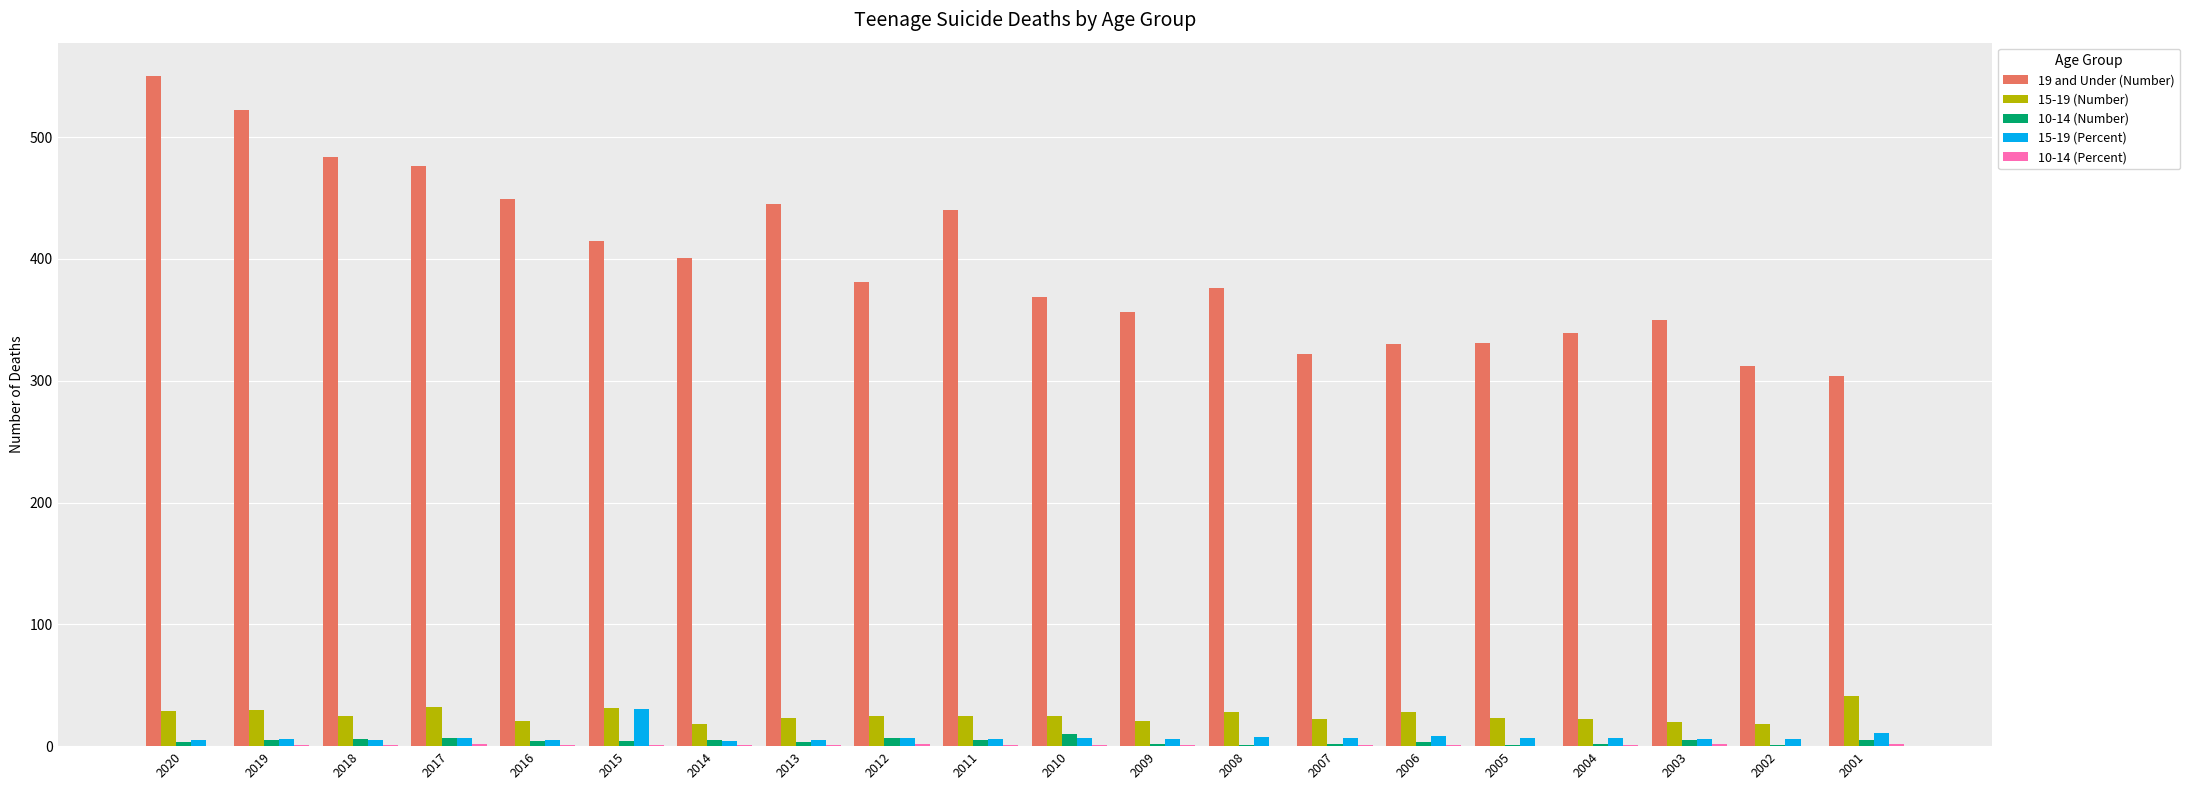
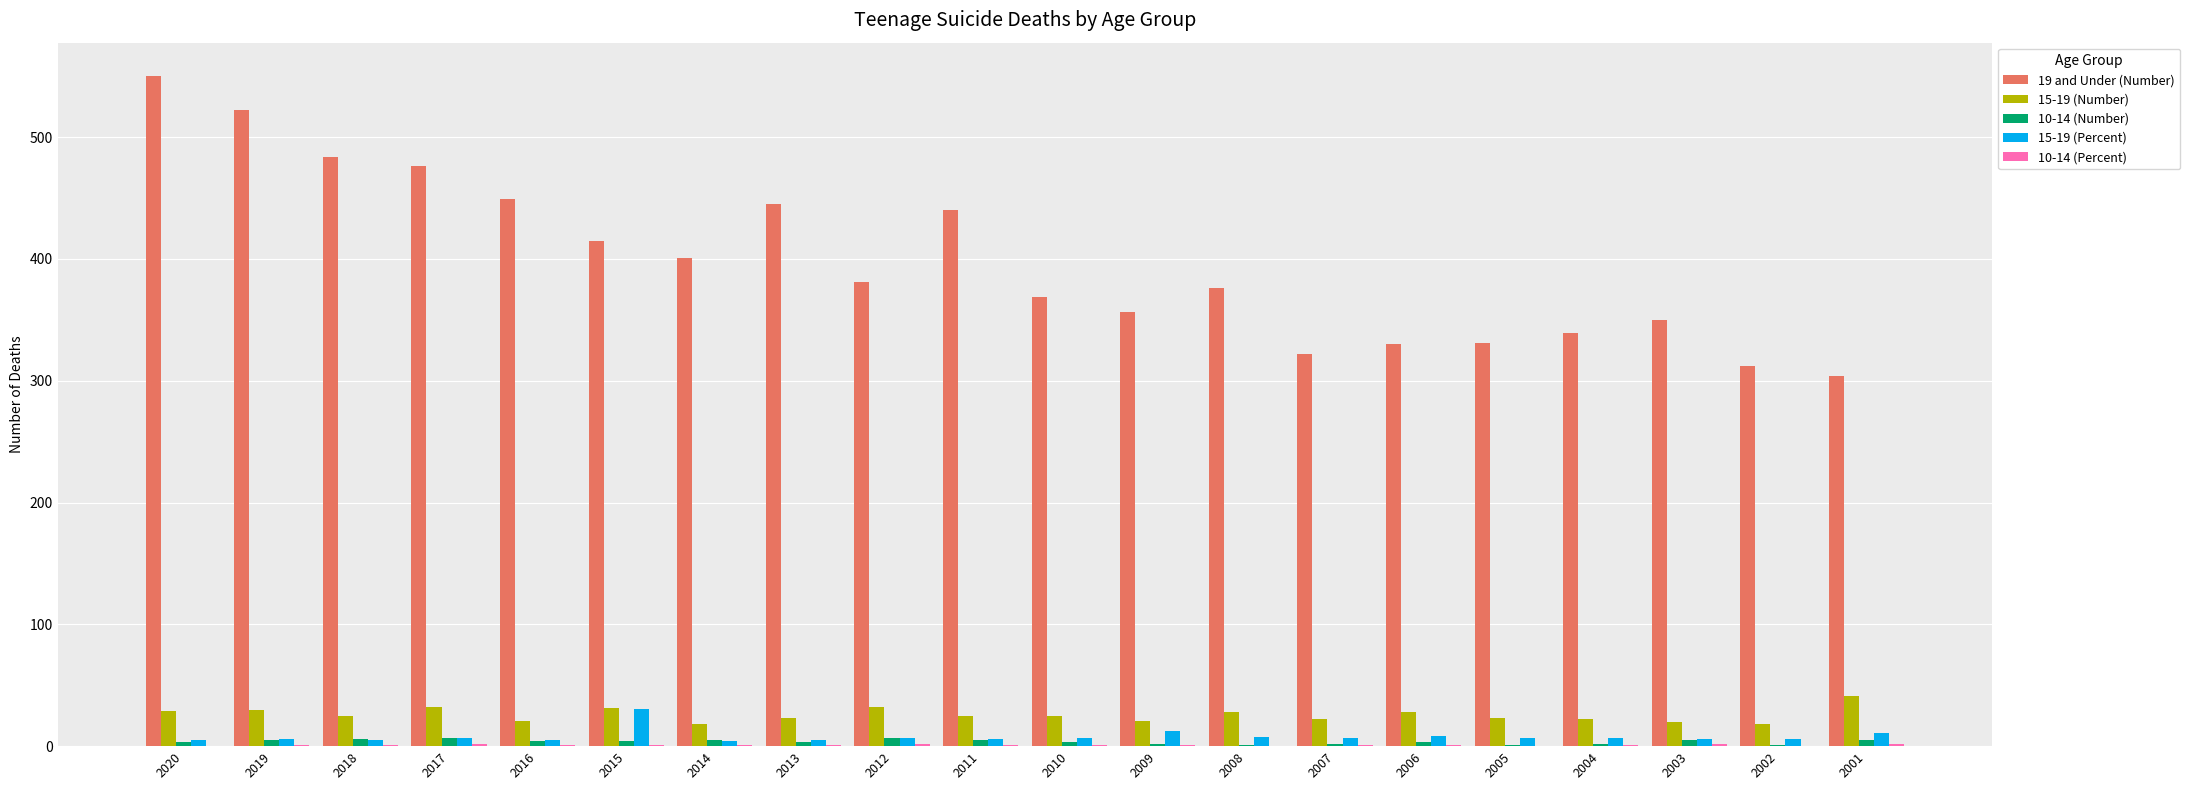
  {
    "19 and Under (Number)": {
      "2020": 550,
      "2019": 522,
      "2018": 484,
      "2017": 476,
      "2016": 449,
      "2015": 415,
      "2014": 401,
      "2013": 445,
      "2012": 381,
      "2011": 440,
      "2010": 369,
      "2009": 356,
      "2008": 376,
      "2007": 322,
      "2006": 330,
      "2005": 331,
      "2004": 339,
      "2003": 350,
      "2002": 312,
      "2001": 304
    },
    "15-19 (Number)": {
      "2020": 29,
      "2019": 30,
      "2018": 25,
      "2017": 32,
      "2016": 21,
      "2015": 31,
      "2014": 18,
      "2013": 23,
-     "2012": 25,
+     "2012": 32,
      "2011": 25,
      "2010": 25,
      "2009": 21,
      "2008": 28,
      "2007": 22,
      "2006": 28,
      "2005": 23,
      "2004": 22,
      "2003": 20,
      "2002": 18,
      "2001": 41
    },
    "10-14 (Number)": {
      "2020": 3,
      "2019": 5,
      "2018": 6,
      "2017": 7,
      "2016": 4,
      "2015": 4,
      "2014": 5,
      "2013": 3,
      "2012": 7,
      "2011": 5,
-     "2010": 10,
+     "2010": 3,
      "2006": 3,
      "2003": 5,
      "2001": 5
    },
    "15-19 (Percent)": {
      "2020": 5,
      "2019": 6,
      "2018": 5,
      "2017": 7,
      "2016": 5,
      "2015": 31,
      "2014": 5,
      "2013": 5,
      "2012": 7,
      "2011": 6,
      "2010": 7,
-     "2009": 6,
+     "2009": 13,
      "2008": 7,
      "2007": 7,
      "2006": 9,
      "2005": 7,
      "2004": 7,
      "2003": 6,
      "2002": 6,
      "2001": 11
    }
  }
